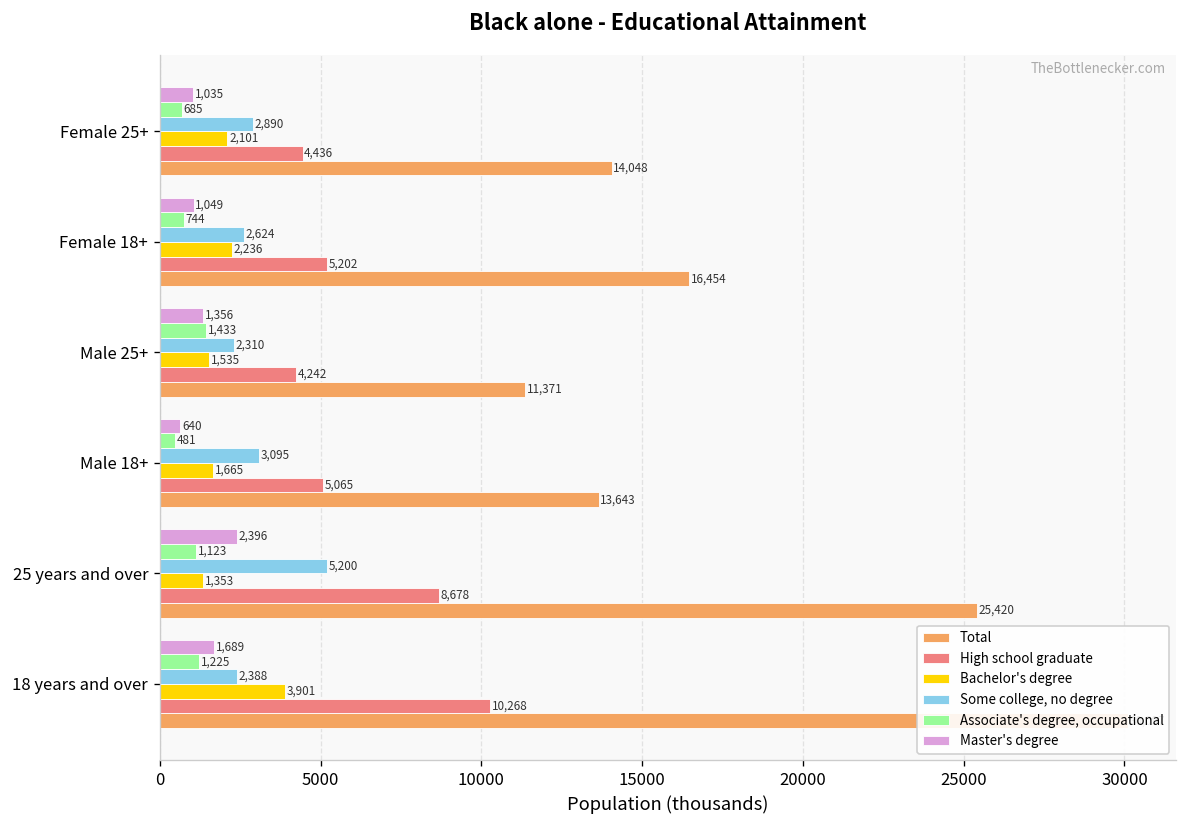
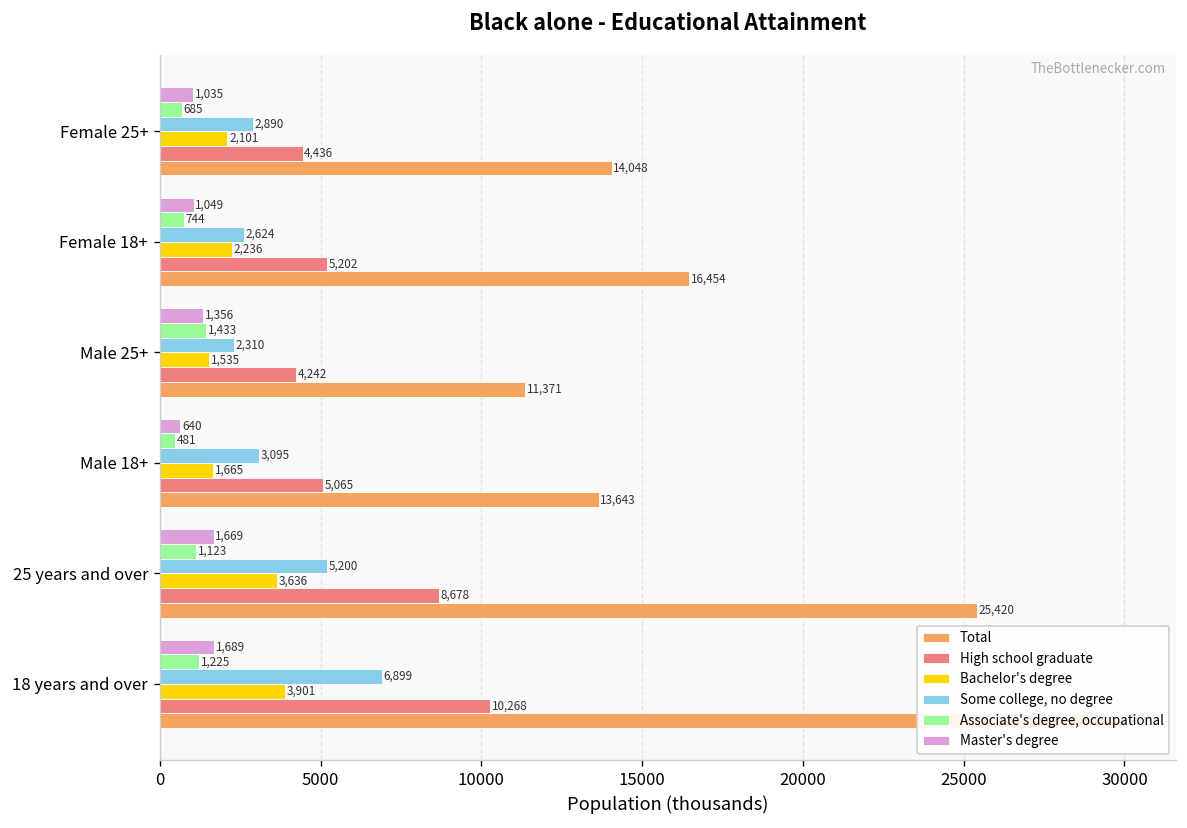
  {
    "Bachelor's degree": {
      "Female 25+": "2,101",
      "Female 18+": "2,236",
      "Male 25+": "1,535",
      "Male 18+": "1,665",
-     "25 years and over": "1,353",
+     "25 years and over": "3,636",
      "18 years and over": "3,901"
    },
    "Some college, no degree": {
      "Female 25+": "2,890",
      "Female 18+": "2,624",
      "Male 25+": "2,310",
      "Male 18+": "3,095",
      "25 years and over": "5,200",
-     "18 years and over": "2,388"
+     "18 years and over": "6,899"
    },
    "Associate's degree, occupational": {
      "Female 25+": "685",
      "Female 18+": "744",
      "Male 25+": "1,433",
      "Male 18+": "481",
      "25 years and over": "1,123",
      "18 years and over": "1,225"
    },
    "Master's degree": {
      "Female 25+": "1,035",
      "Female 18+": "1,049",
      "Male 25+": "1,356",
      "Male 18+": "640",
-     "25 years and over": "2,396",
+     "25 years and over": "1,669",
      "18 years and over": "1,689"
    }
  }
